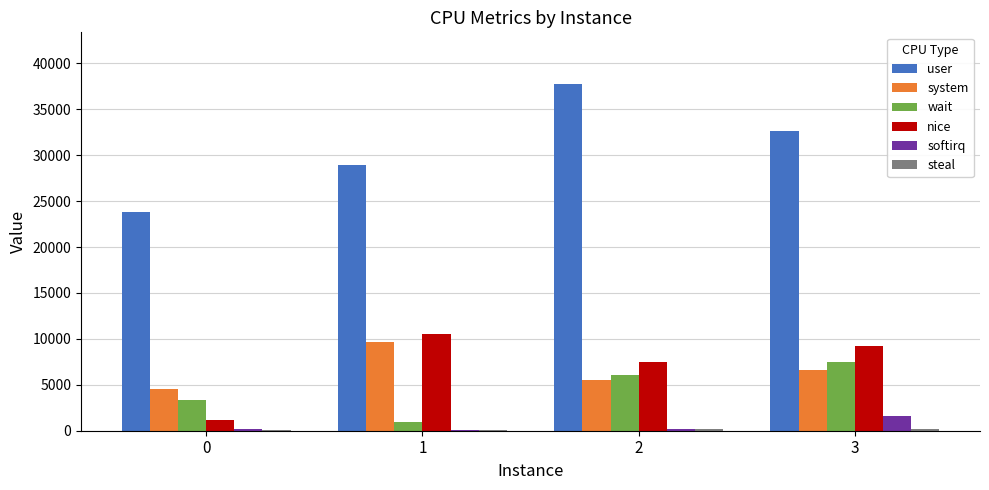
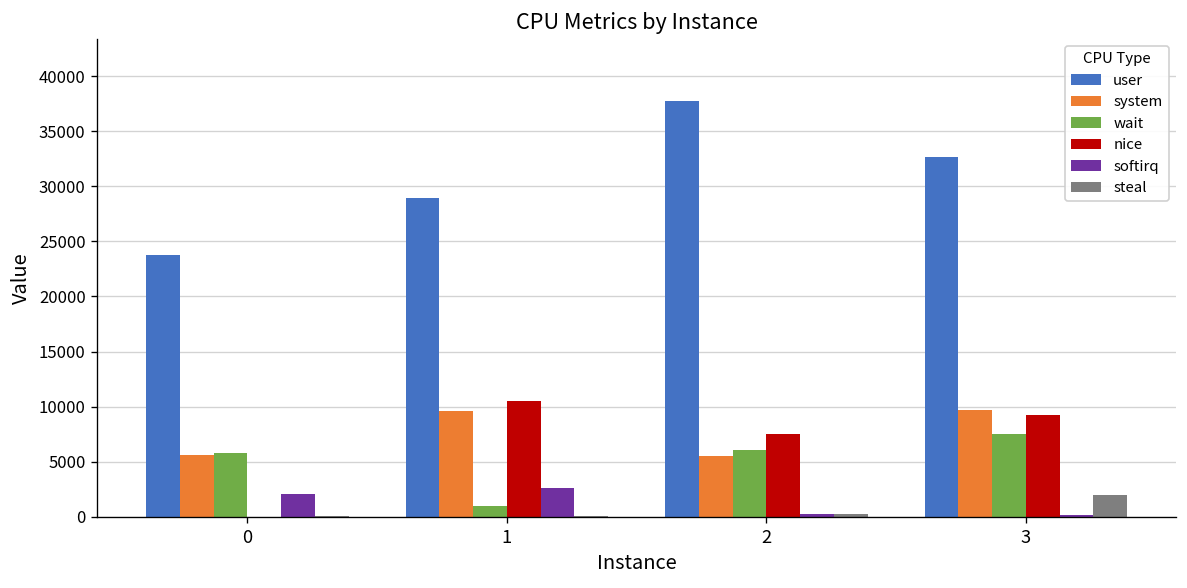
  {
    "user": {
      "0": 24000,
      "1": 29000,
      "2": 38000,
      "3": 33000
    },
    "system": {
-     "0": 5000,
+     "0": 6000,
      "1": 10000,
      "2": 6000,
-     "3": 7000
+     "3": 10000
    },
    "wait": {
-     "0": 3000,
+     "0": 6000,
      "1": 1000,
      "2": 6000,
      "3": 8000
    },
    "nice": {
-     "0": 1000,
+     "0": 0,
      "1": 10000,
      "2": 8000,
      "3": 9000
    },
    "softirq": {
-     "0": 0,
-     "1": 0,
-     "3": 2000
+     "0": 2000,
+     "1": 3000,
+     "3": 0
    },
    "steal": {
-     "3": 0
+     "3": 2000
    }
  }
